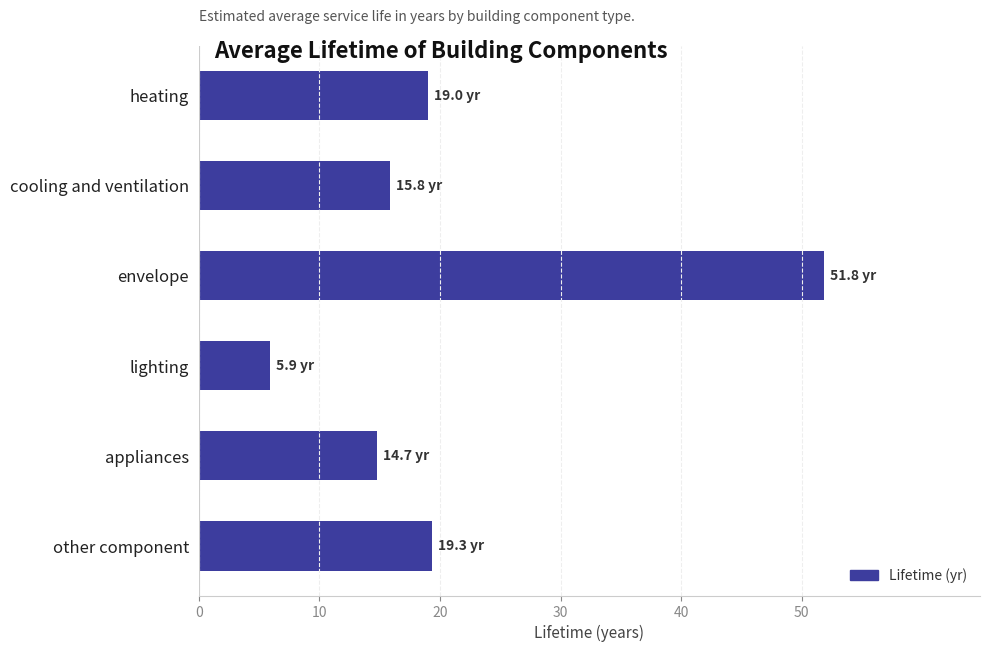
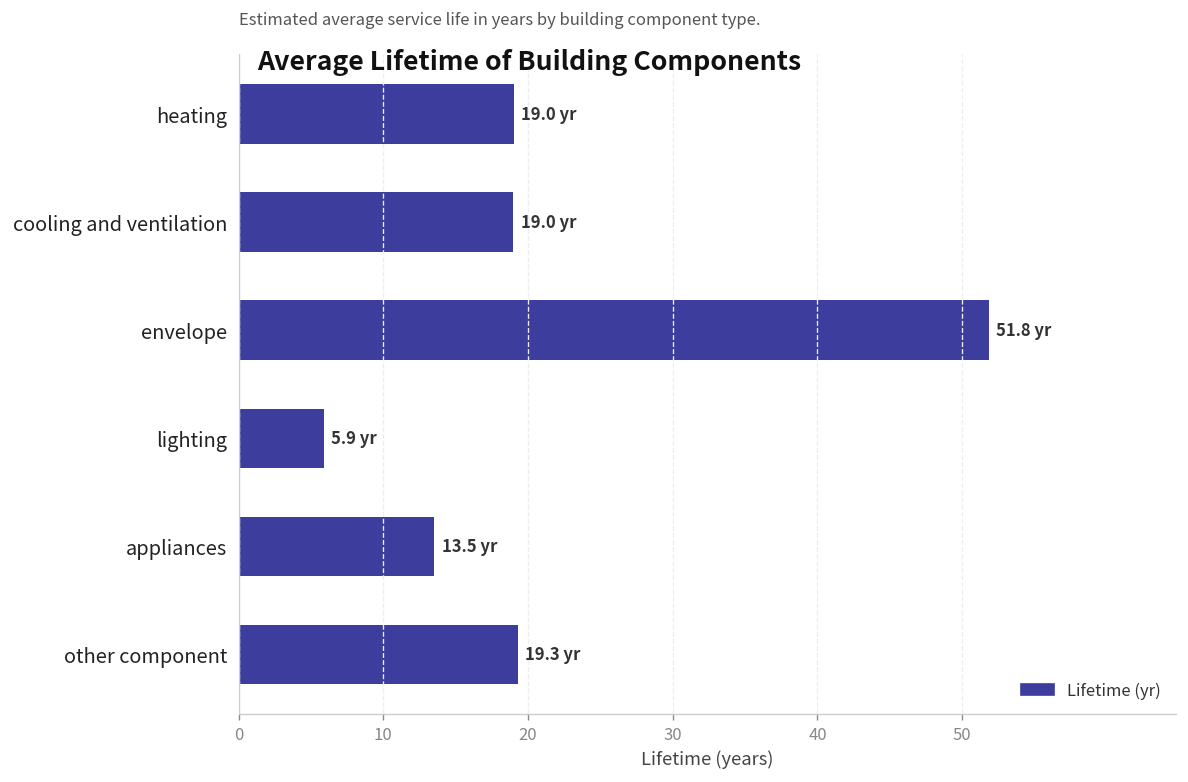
  {
    "heating": 19.0,
-   "cooling and ventilation": 15.8,
+   "cooling and ventilation": 19.0,
    "envelope": 51.8,
    "lighting": 5.9,
-   "appliances": 14.7,
+   "appliances": 13.5,
    "other component": 19.3
  }
